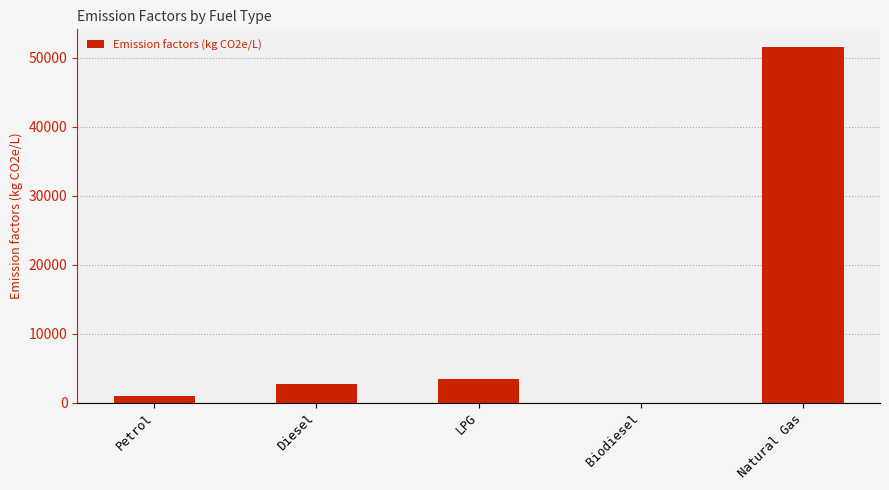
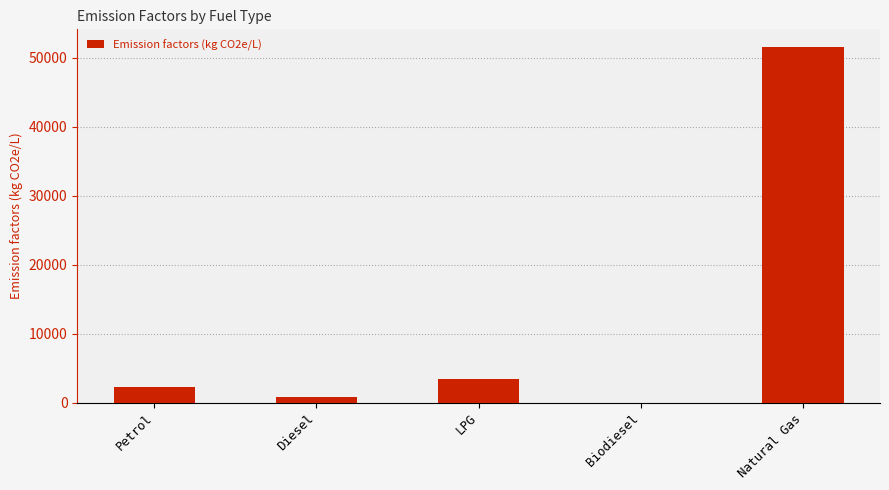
  {
-   "Petrol": 1000,
-   "Diesel": 3000,
+   "Petrol": 2000,
+   "Diesel": 1000,
    "LPG": 3000,
    "Natural Gas": 52000
  }
